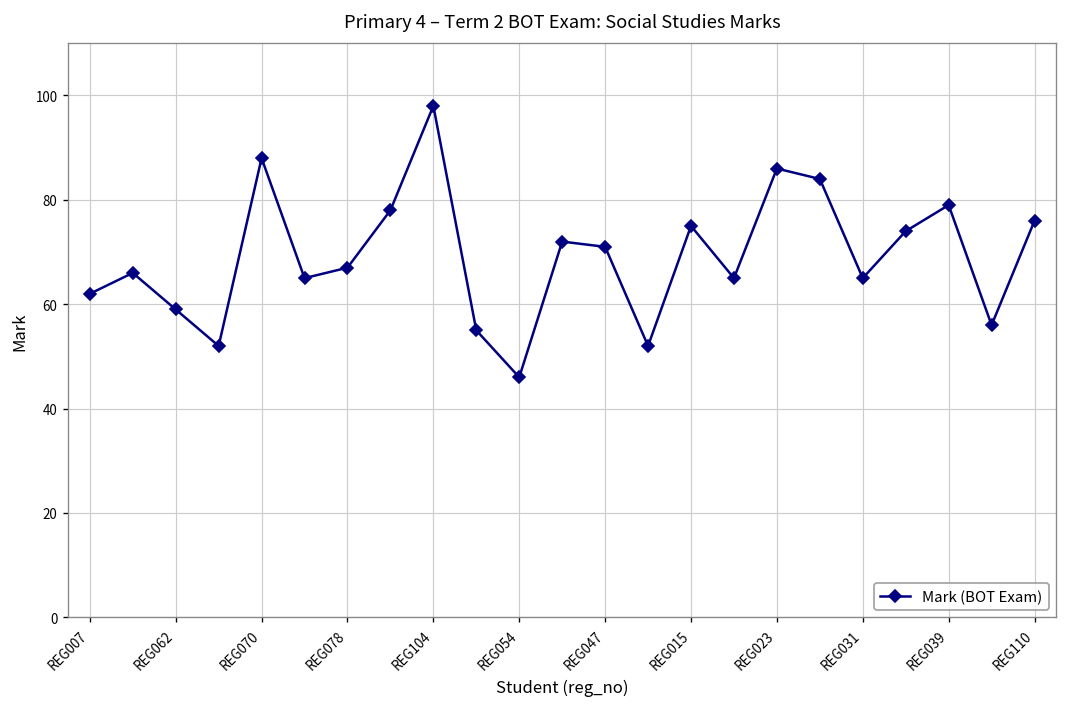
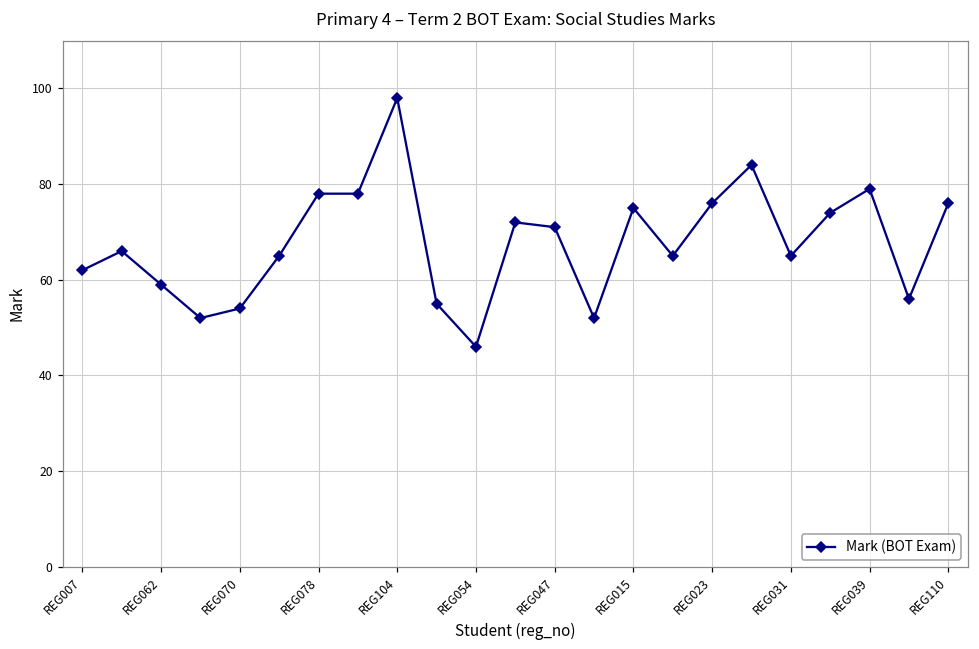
  {
    "REG007": 62,
    "REG062": 59,
-   "REG070": 88,
-   "REG078": 67,
+   "REG070": 54,
+   "REG078": 78,
    "REG104": 98,
    "REG054": 46,
    "REG047": 71,
    "REG015": 75,
-   "REG023": 86,
+   "REG023": 76,
    "REG031": 65,
    "REG039": 79,
    "REG110": 76
  }
